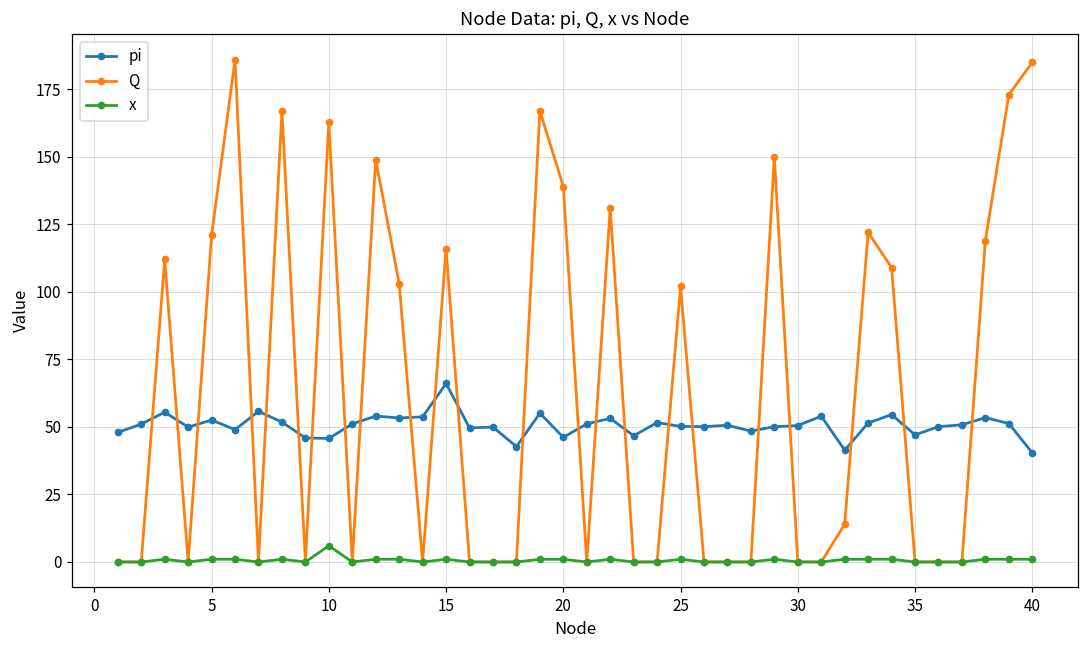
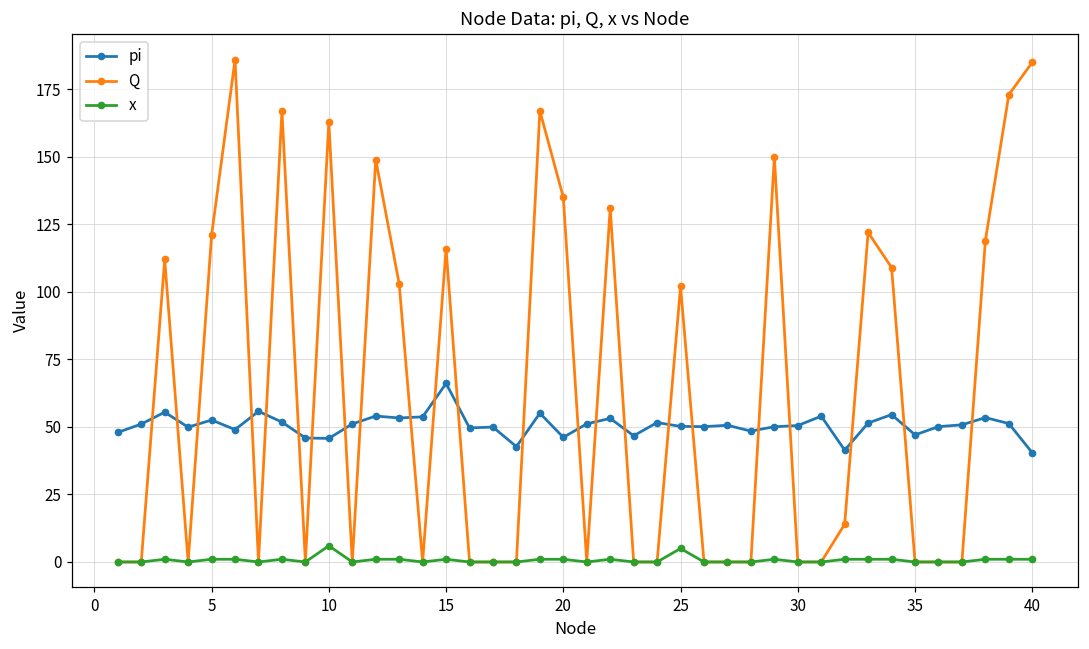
  {
    "pi": {
      "5": 53,
      "10": 46,
      "15": 66,
      "20": 46,
      "25": 50,
      "30": 51,
      "35": 47,
      "40": 40
    },
    "Q": {
      "5": 121,
      "10": 163,
      "15": 116,
-     "20": 139,
+     "20": 135,
      "25": 102,
      "40": 185
    },
    "x": {
      "5": 1,
      "10": 6,
      "15": 1,
      "20": 1,
-     "25": 1,
+     "25": 5,
      "40": 1
    }
  }
